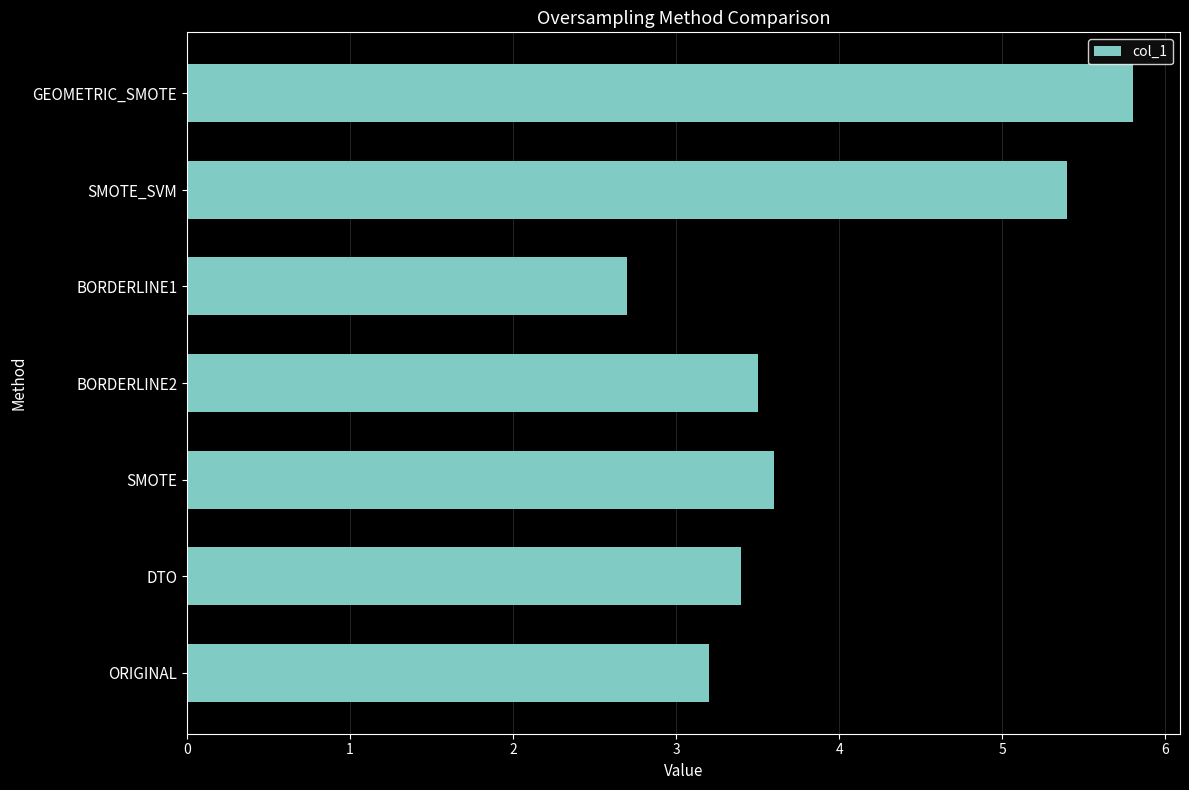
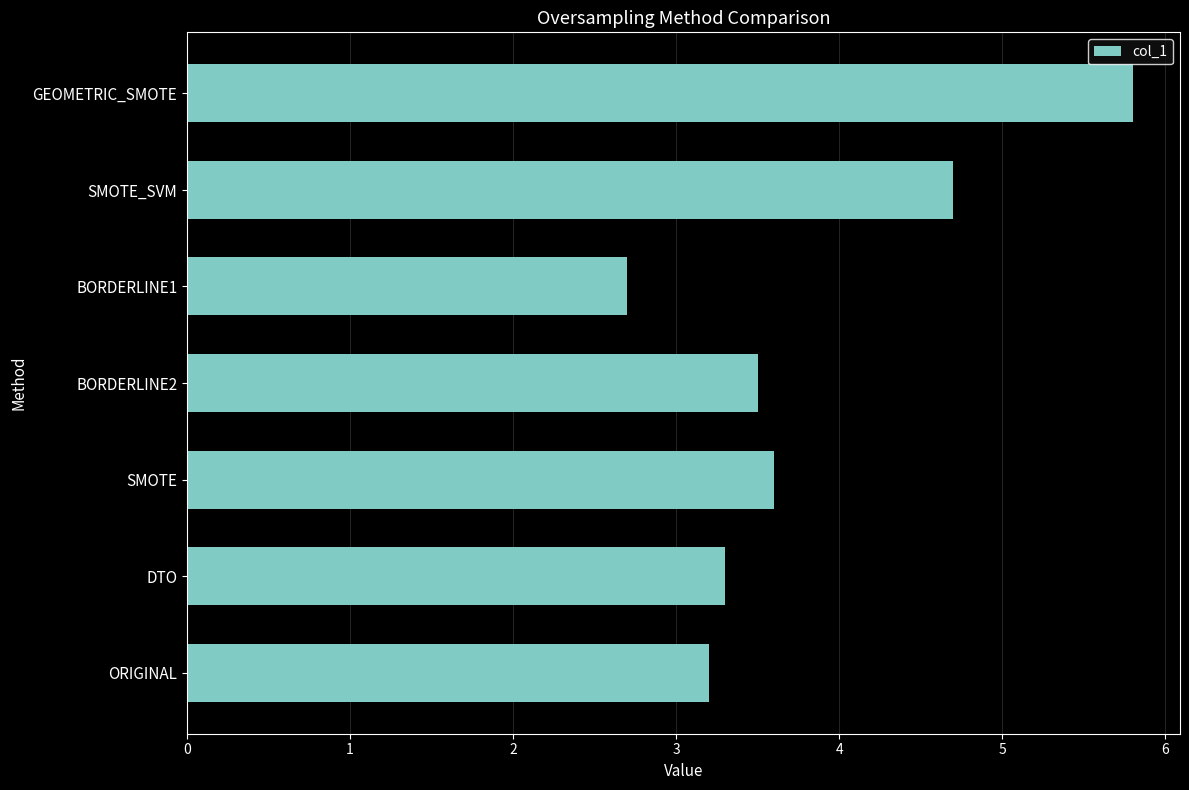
  {
    "GEOMETRIC_SMOTE": 5.8,
-   "SMOTE_SVM": 5.4,
+   "SMOTE_SVM": 4.7,
    "BORDERLINE1": 2.7,
    "BORDERLINE2": 3.5,
    "SMOTE": 3.6,
-   "DTO": 3.4,
+   "DTO": 3.3,
    "ORIGINAL": 3.2
  }
